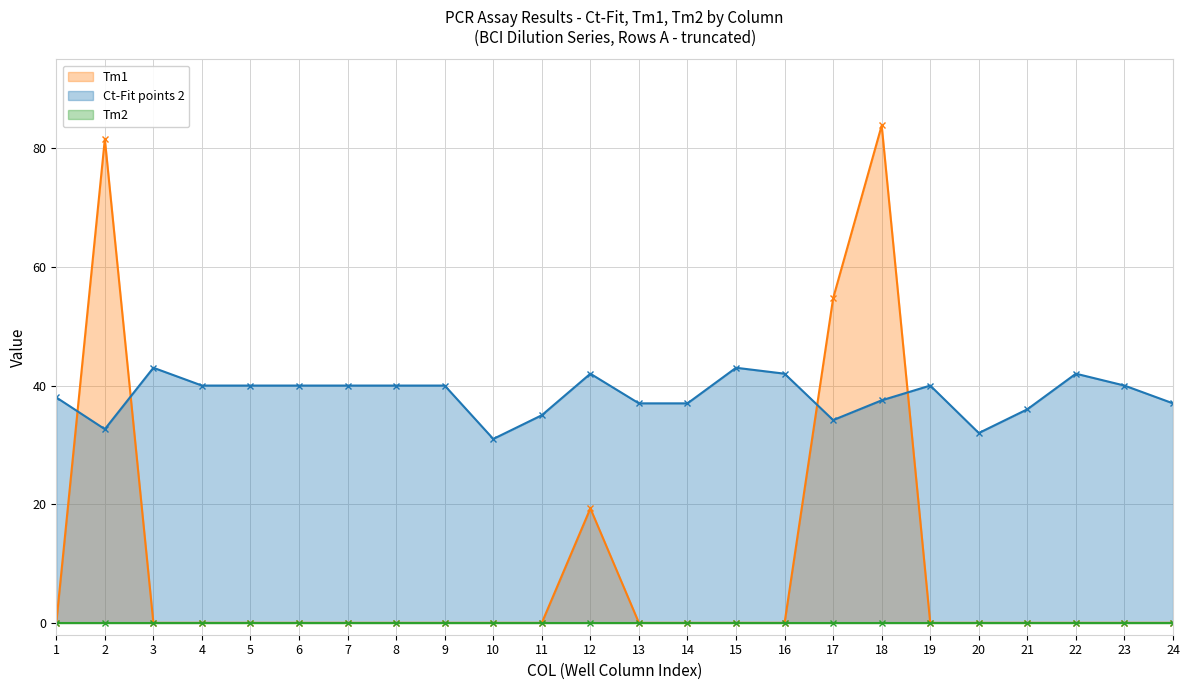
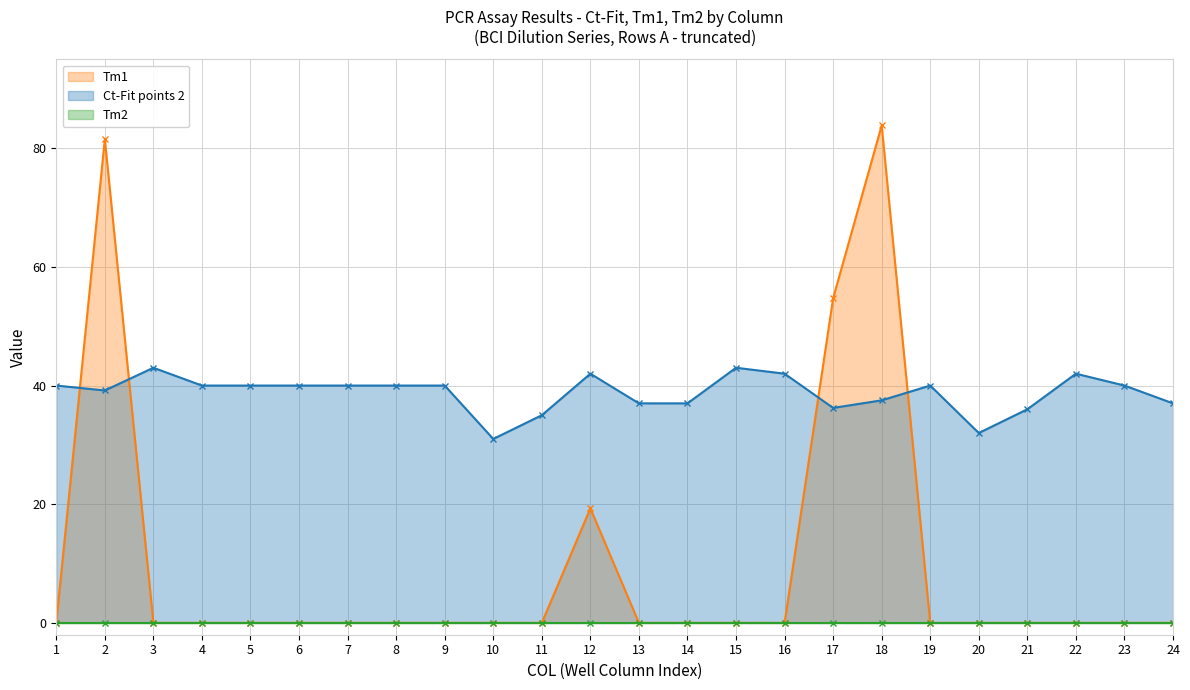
  {
    "Tm1": {
      "2": 82,
      "12": 19,
      "17": 55,
      "18": 84
    },
    "Ct-Fit points 2": {
-     "1": 38,
-     "2": 33,
+     "1": 40,
+     "2": 39,
      "3": 43,
      "4": 40,
      "5": 40,
      "6": 40,
      "7": 40,
      "8": 40,
      "9": 40,
      "10": 31,
      "11": 35,
      "12": 42,
      "13": 37,
      "14": 37,
      "15": 43,
      "16": 42,
-     "17": 34,
+     "17": 36,
      "18": 38,
      "19": 40,
      "20": 32,
      "21": 36,
      "22": 42,
      "23": 40,
      "24": 37
    },
    "Tm2": {
      "2": 0,
      "12": 0,
      "17": 0,
      "18": 0
    }
  }
